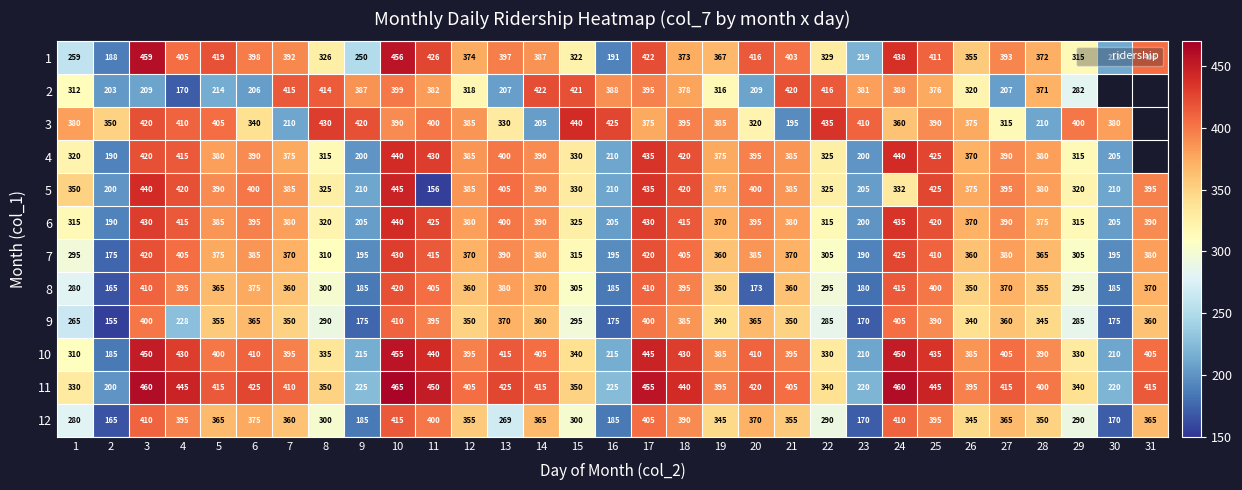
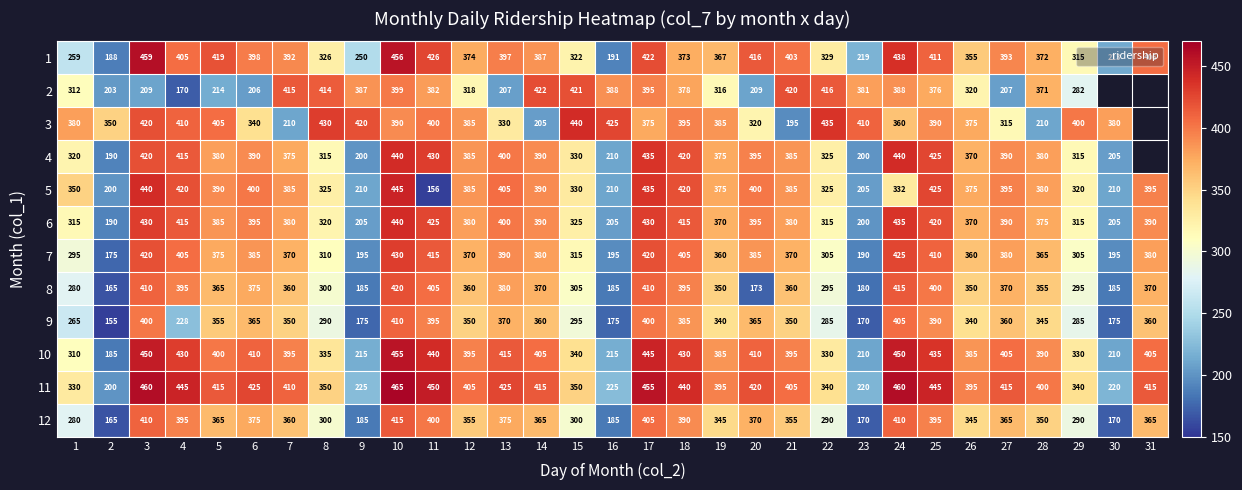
  {
    "12": {
      "1": 280,
      "2": 165,
      "3": 410,
      "4": 395,
      "5": 365,
      "6": 375,
      "7": 360,
      "8": 300,
      "9": 185,
      "10": 415,
      "11": 400,
      "12": 355,
-     "13": 269,
+     "13": 375,
      "14": 365,
      "15": 300,
      "16": 185,
      "17": 405,
      "18": 390,
      "19": 345,
      "20": 370,
      "21": 355,
      "22": 290,
      "23": 170,
      "24": 410,
      "25": 395,
      "26": 345,
      "27": 365,
      "28": 350,
      "29": 290,
      "30": 170,
      "31": 365
    }
  }
